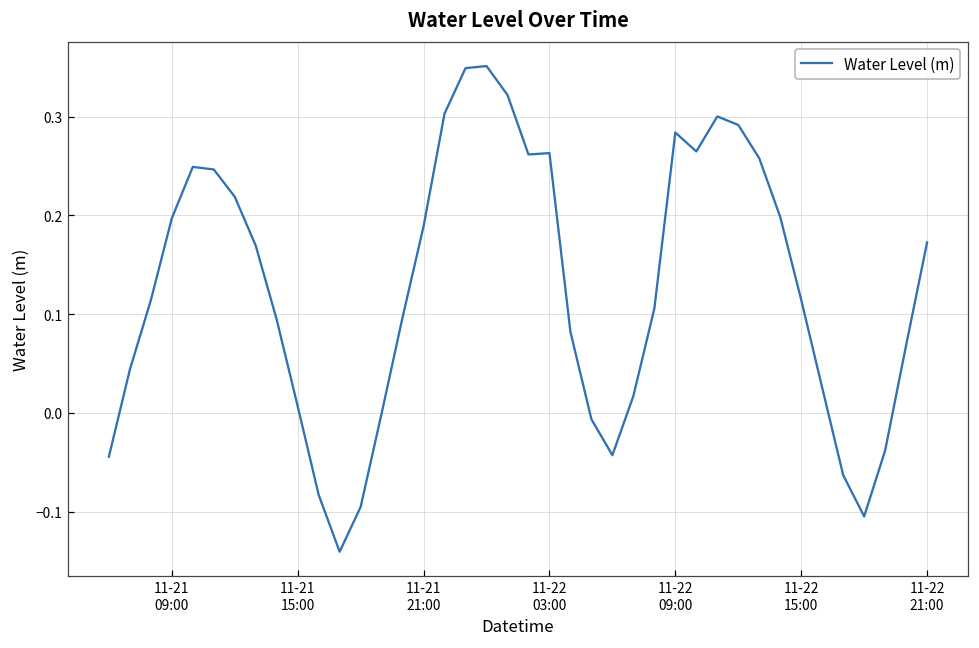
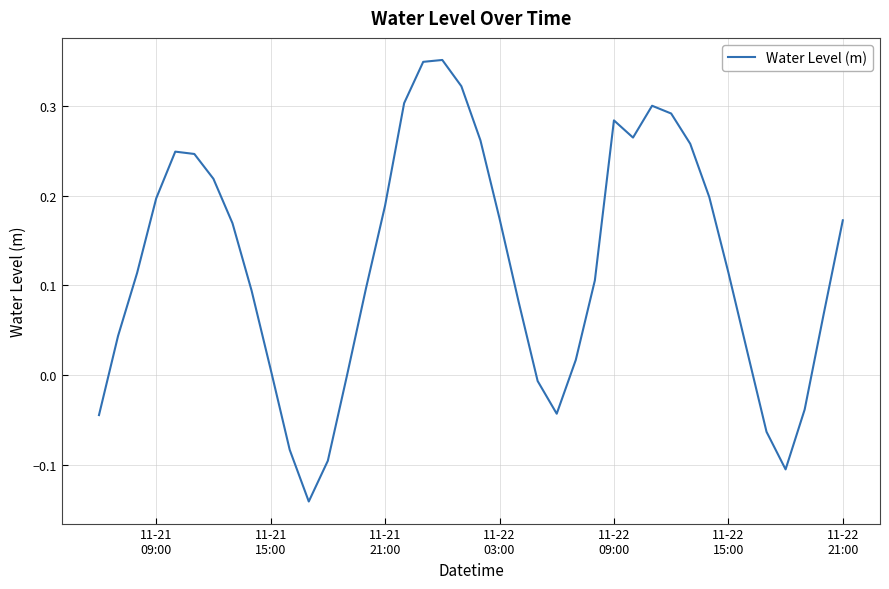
  {
    "11-21 09:00": 0.20,
    "11-21 15:00": 0.01,
    "11-21 21:00": 0.19,
-   "11-22 03:00": 0.26,
+   "11-22 03:00": 0.17,
    "11-22 09:00": 0.28,
    "11-22 15:00": 0.11,
    "11-22 21:00": 0.17
  }
